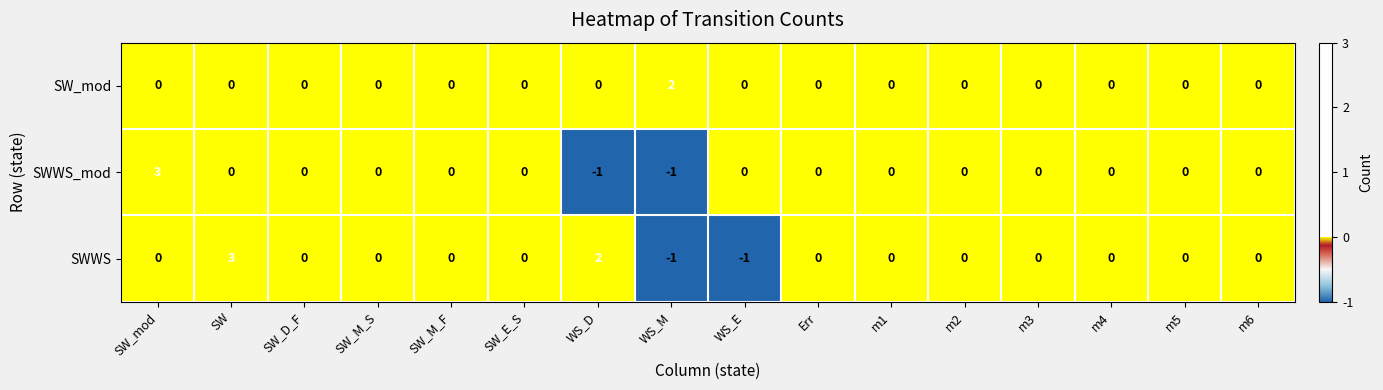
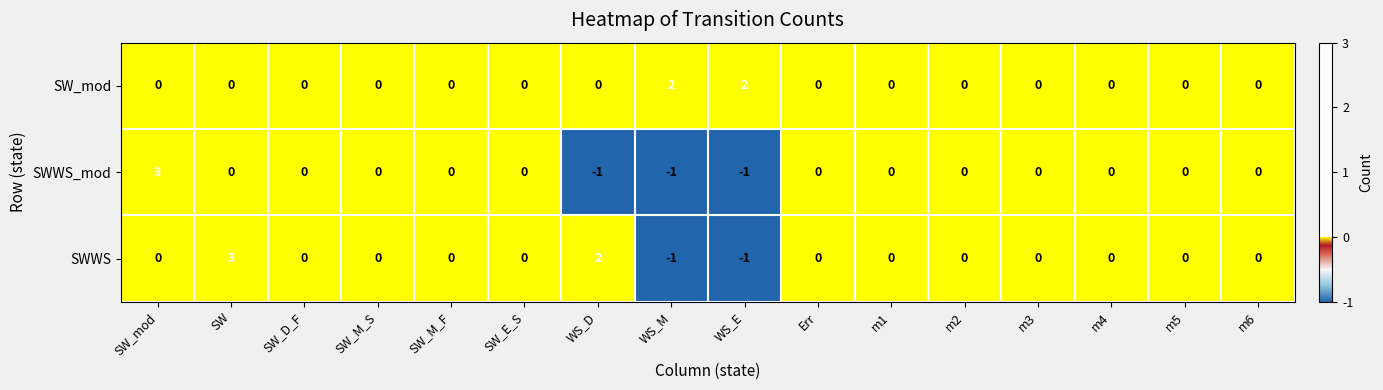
  {
    "SW_mod": {
      "SW_mod": 0,
      "SW": 0,
      "SW_D_F": 0,
      "SW_M_S": 0,
      "SW_M_F": 0,
      "SW_E_S": 0,
      "WS_D": 0,
      "WS_M": 2,
-     "WS_E": 0,
+     "WS_E": 2,
      "Err": 0,
      "m1": 0,
      "m2": 0,
      "m3": 0,
      "m4": 0,
      "m5": 0,
      "m6": 0
    },
    "SWWS_mod": {
      "SW_mod": 3,
      "SW": 0,
      "SW_D_F": 0,
      "SW_M_S": 0,
      "SW_M_F": 0,
      "SW_E_S": 0,
      "WS_D": -1,
      "WS_M": -1,
-     "WS_E": 0,
+     "WS_E": -1,
      "Err": 0,
      "m1": 0,
      "m2": 0,
      "m3": 0,
      "m4": 0,
      "m5": 0,
      "m6": 0
    },
    "SWWS": {
      "SW_mod": 0,
      "SW": 3,
      "SW_D_F": 0,
      "SW_M_S": 0,
      "SW_M_F": 0,
      "SW_E_S": 0,
      "WS_D": 2,
      "WS_M": -1,
      "WS_E": -1,
      "Err": 0,
      "m1": 0,
      "m2": 0,
      "m3": 0,
      "m4": 0,
      "m5": 0,
      "m6": 0
    }
  }
